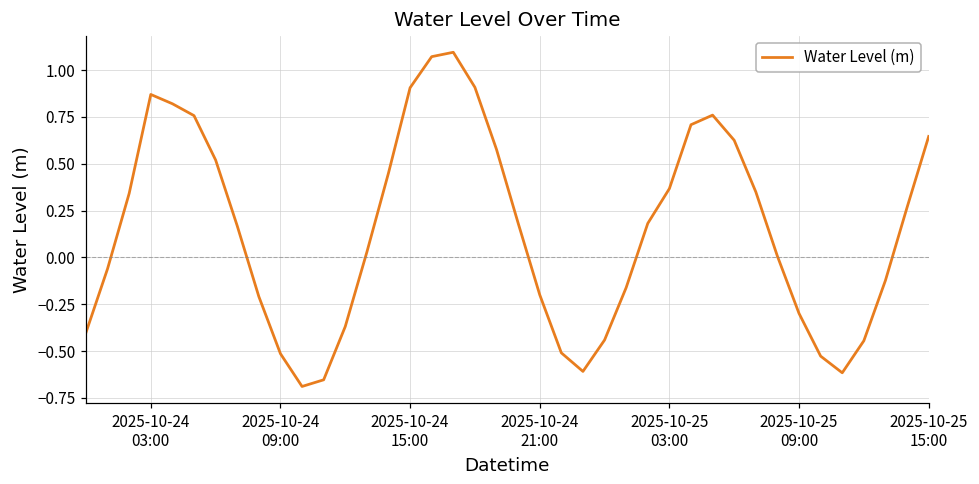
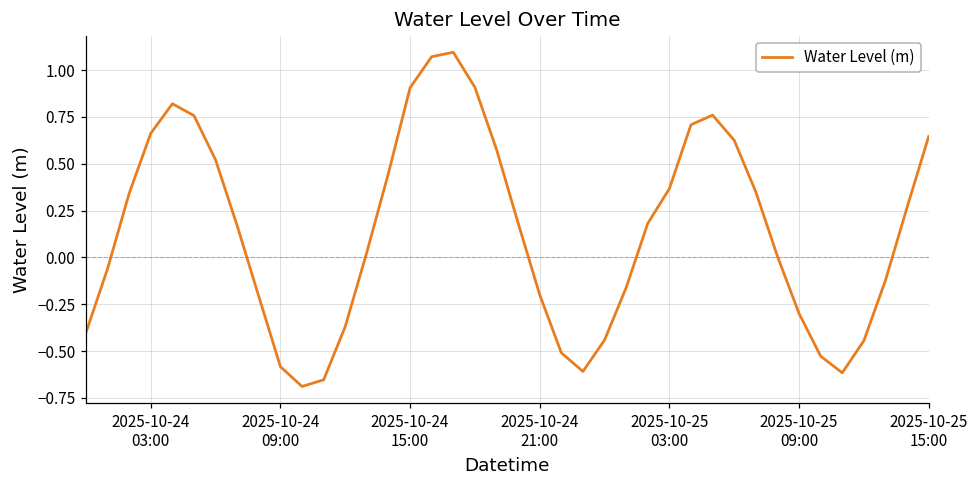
  {
-   "2025-10-24 03:00": 0.87,
-   "2025-10-24 09:00": -0.51,
+   "2025-10-24 03:00": 0.66,
+   "2025-10-24 09:00": -0.58,
    "2025-10-24 15:00": 0.91,
    "2025-10-24 21:00": -0.20,
    "2025-10-25 03:00": 0.37,
    "2025-10-25 09:00": -0.30,
    "2025-10-25 15:00": 0.65
  }
